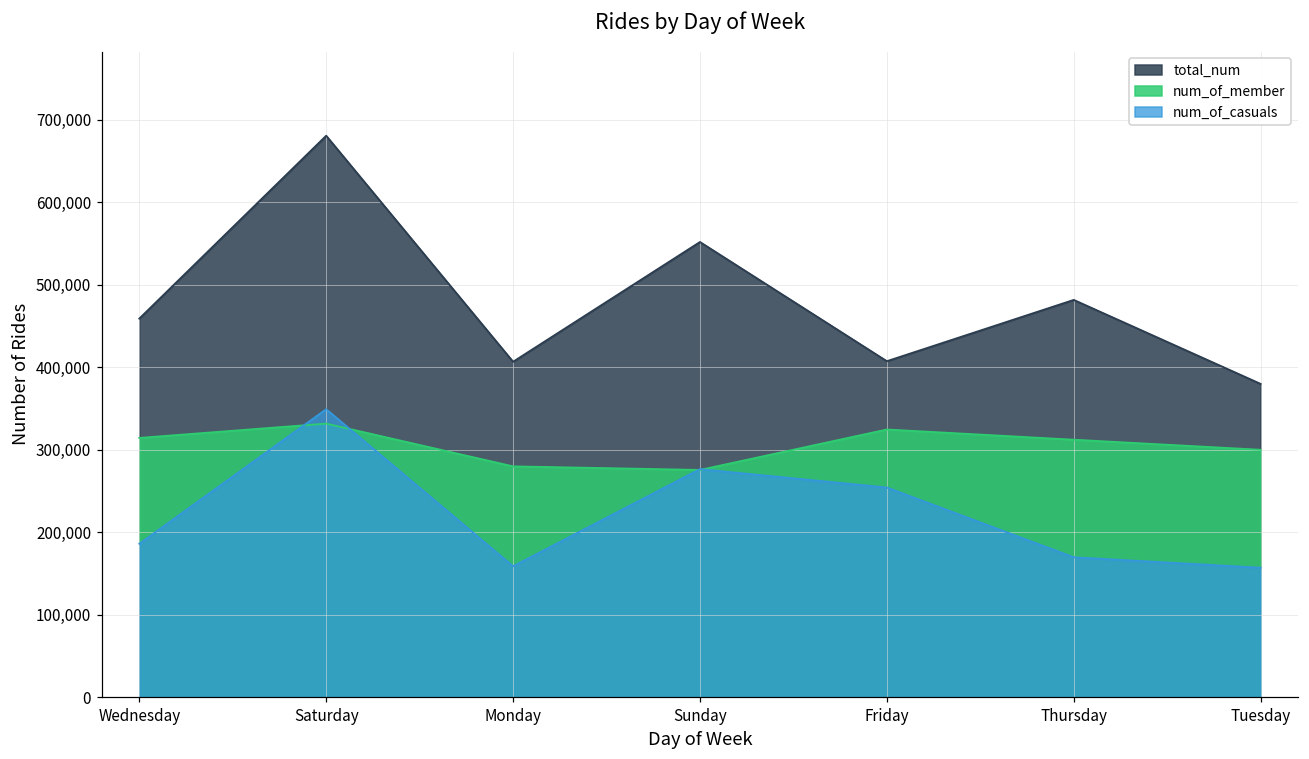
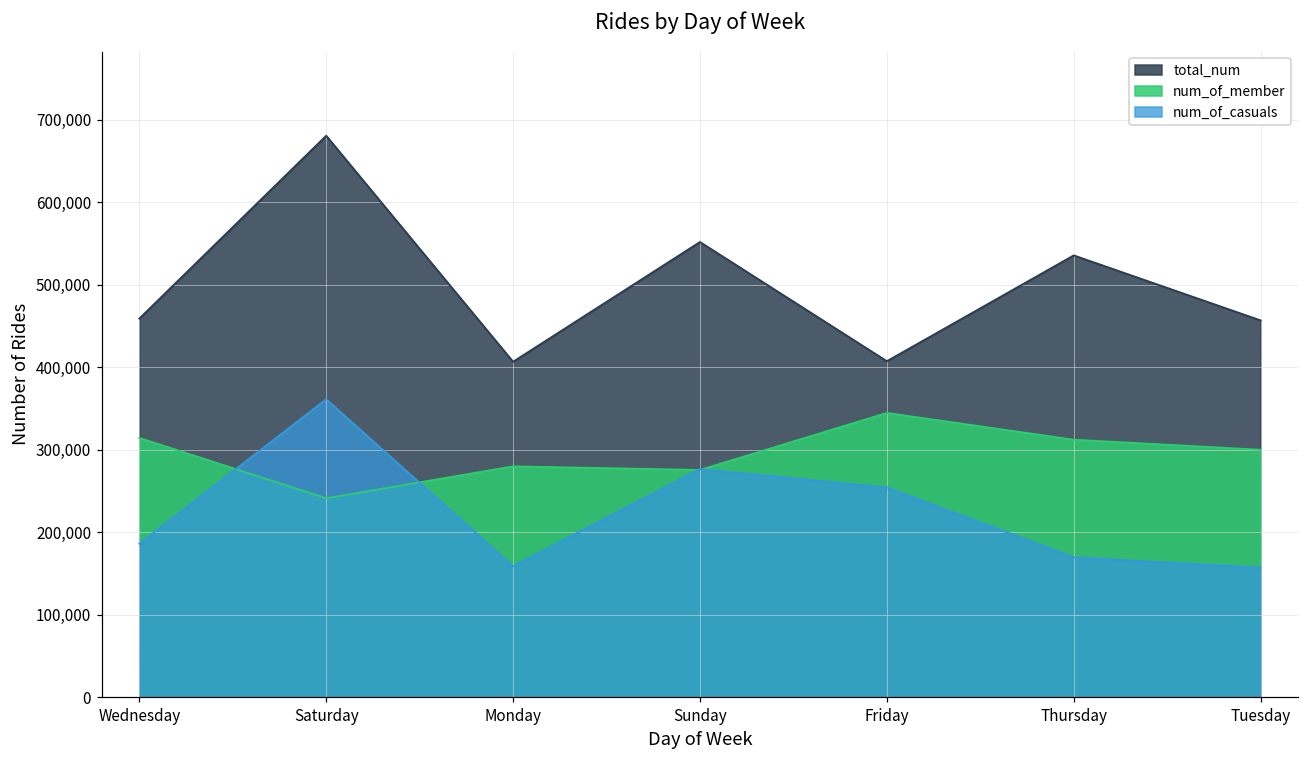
  {
    "total_num": {
      "Wednesday": "460,000",
      "Saturday": "680,000",
      "Monday": "410,000",
      "Sunday": "550,000",
      "Friday": "410,000",
-     "Thursday": "480,000",
-     "Tuesday": "380,000"
+     "Thursday": "540,000",
+     "Tuesday": "460,000"
    },
    "num_of_member": {
      "Wednesday": "310,000",
-     "Saturday": "330,000",
+     "Saturday": "240,000",
      "Monday": "280,000",
-     "Friday": "320,000",
+     "Friday": "340,000",
      "Thursday": "310,000",
      "Tuesday": "300,000"
    },
    "num_of_casuals": {
      "Wednesday": "190,000",
-     "Saturday": "350,000",
+     "Saturday": "360,000",
      "Monday": "160,000",
      "Friday": "250,000",
      "Thursday": "170,000",
      "Tuesday": "160,000"
    }
  }
